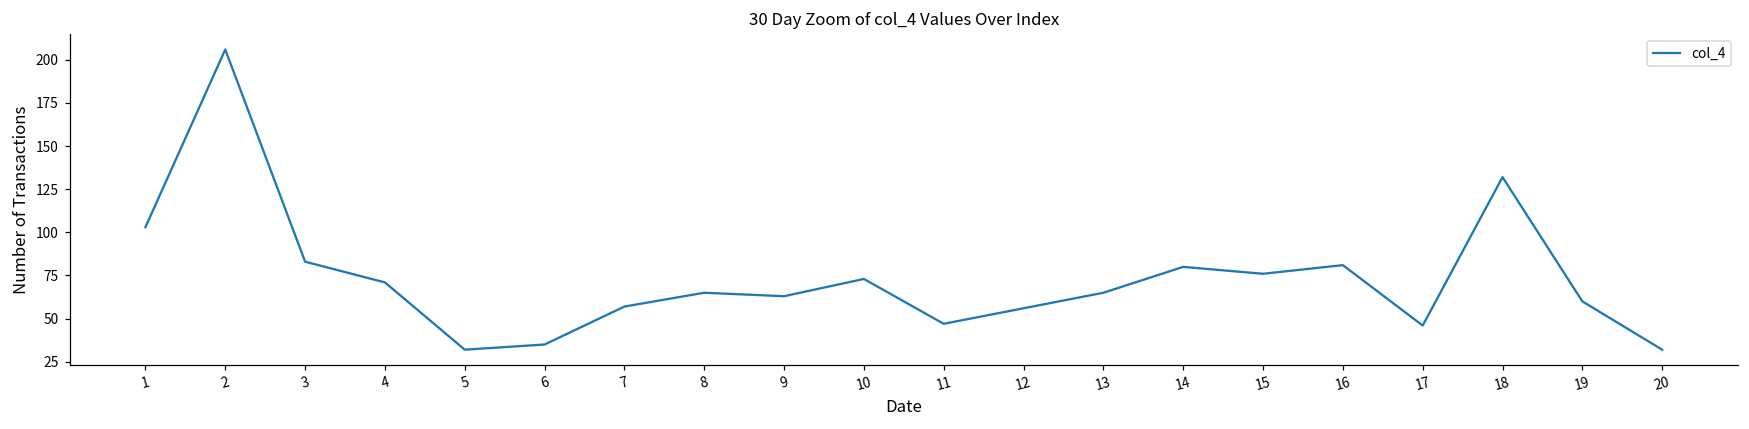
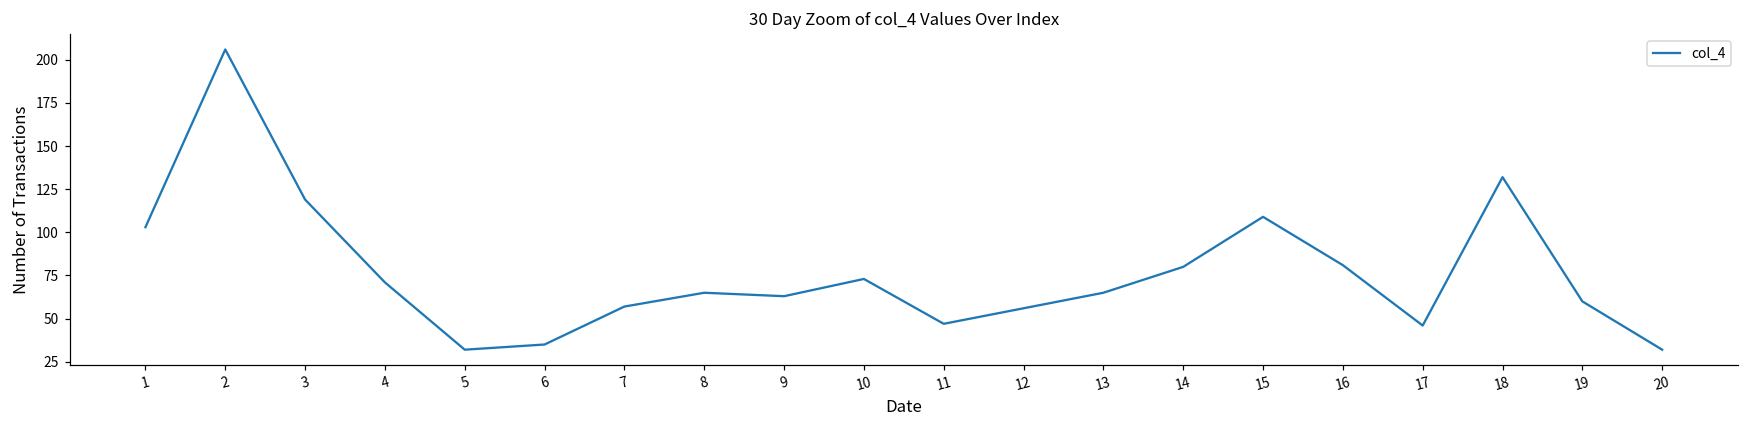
  {
    "1": 103,
    "2": 206,
-   "3": 83,
+   "3": 119,
    "4": 71,
    "5": 32,
    "6": 35,
    "7": 57,
    "8": 65,
    "9": 63,
    "10": 73,
    "11": 47,
    "12": 56,
    "13": 65,
    "14": 80,
-   "15": 76,
+   "15": 109,
    "16": 81,
    "17": 46,
    "18": 132,
    "19": 60,
    "20": 32
  }
